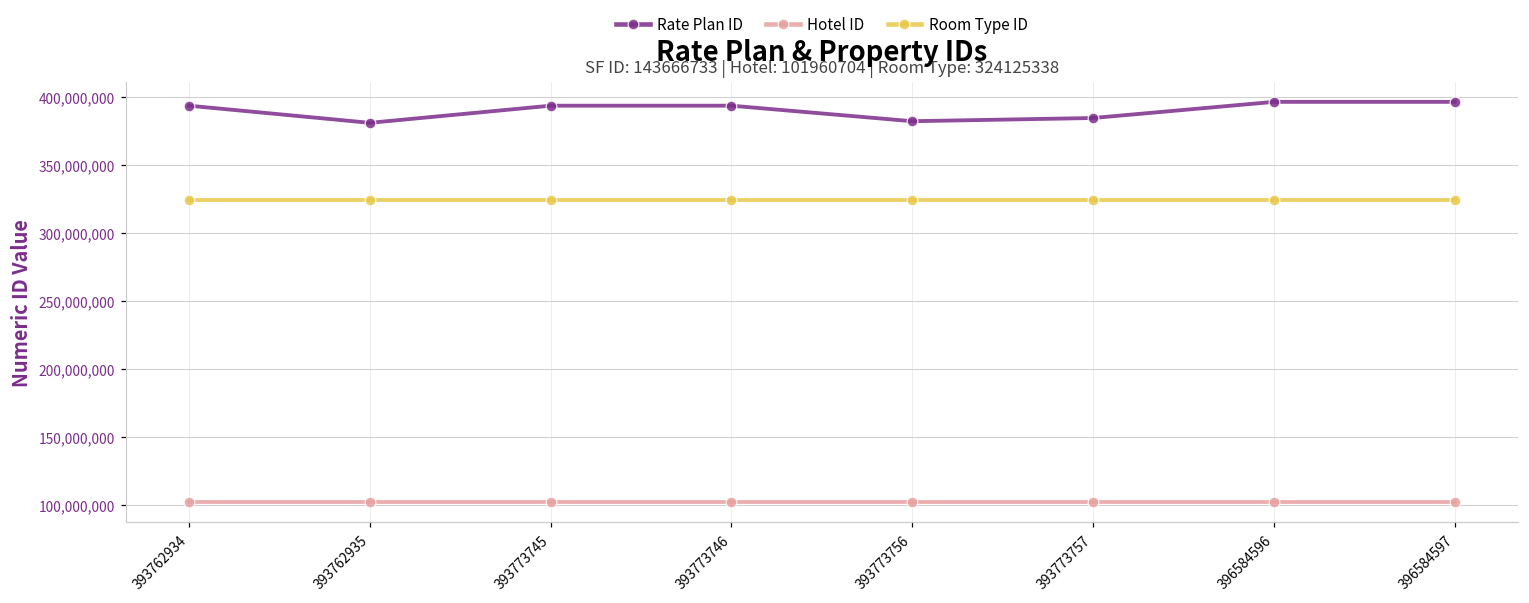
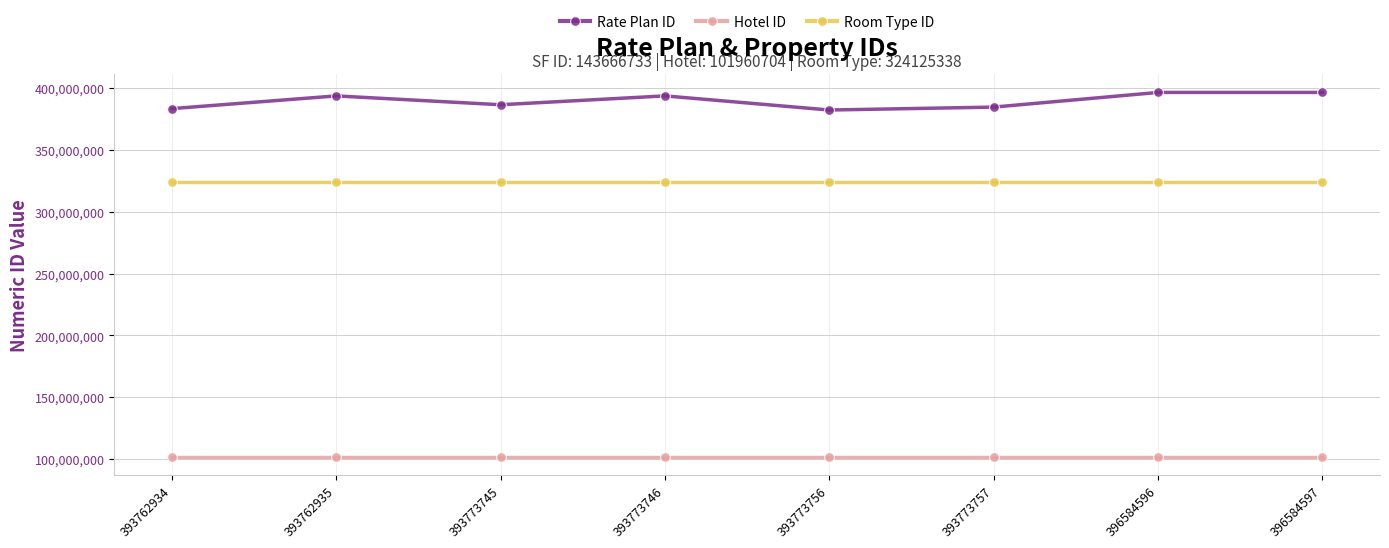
  {
    "Rate Plan ID": {
-     "393762934": "394,000,000",
-     "393762935": "381,000,000",
-     "393773745": "394,000,000",
+     "393762934": "383,000,000",
+     "393762935": "394,000,000",
+     "393773745": "387,000,000",
      "393773746": "394,000,000",
      "393773756": "382,000,000",
      "393773757": "385,000,000",
      "396584596": "397,000,000",
      "396584597": "397,000,000"
    },
    "Hotel ID": {
      "393762934": "102,000,000",
      "393762935": "102,000,000",
      "393773745": "102,000,000",
      "393773746": "102,000,000",
      "393773756": "102,000,000",
      "393773757": "102,000,000",
      "396584596": "102,000,000",
      "396584597": "102,000,000"
    },
    "Room Type ID": {
      "393762934": "324,000,000",
      "393762935": "324,000,000",
      "393773745": "324,000,000",
      "393773746": "324,000,000",
      "393773756": "324,000,000",
      "393773757": "324,000,000",
      "396584596": "324,000,000",
      "396584597": "324,000,000"
    }
  }
